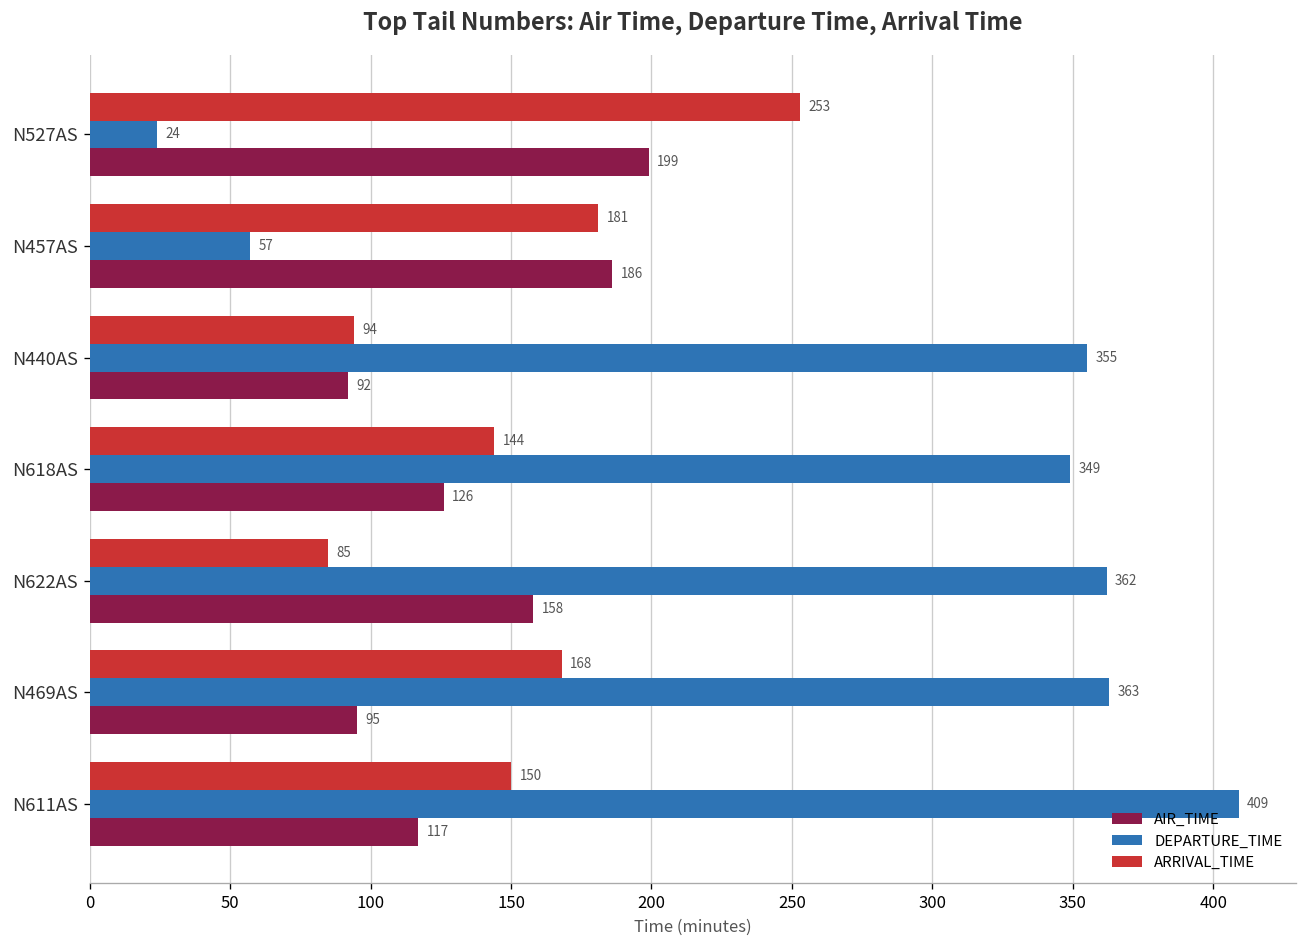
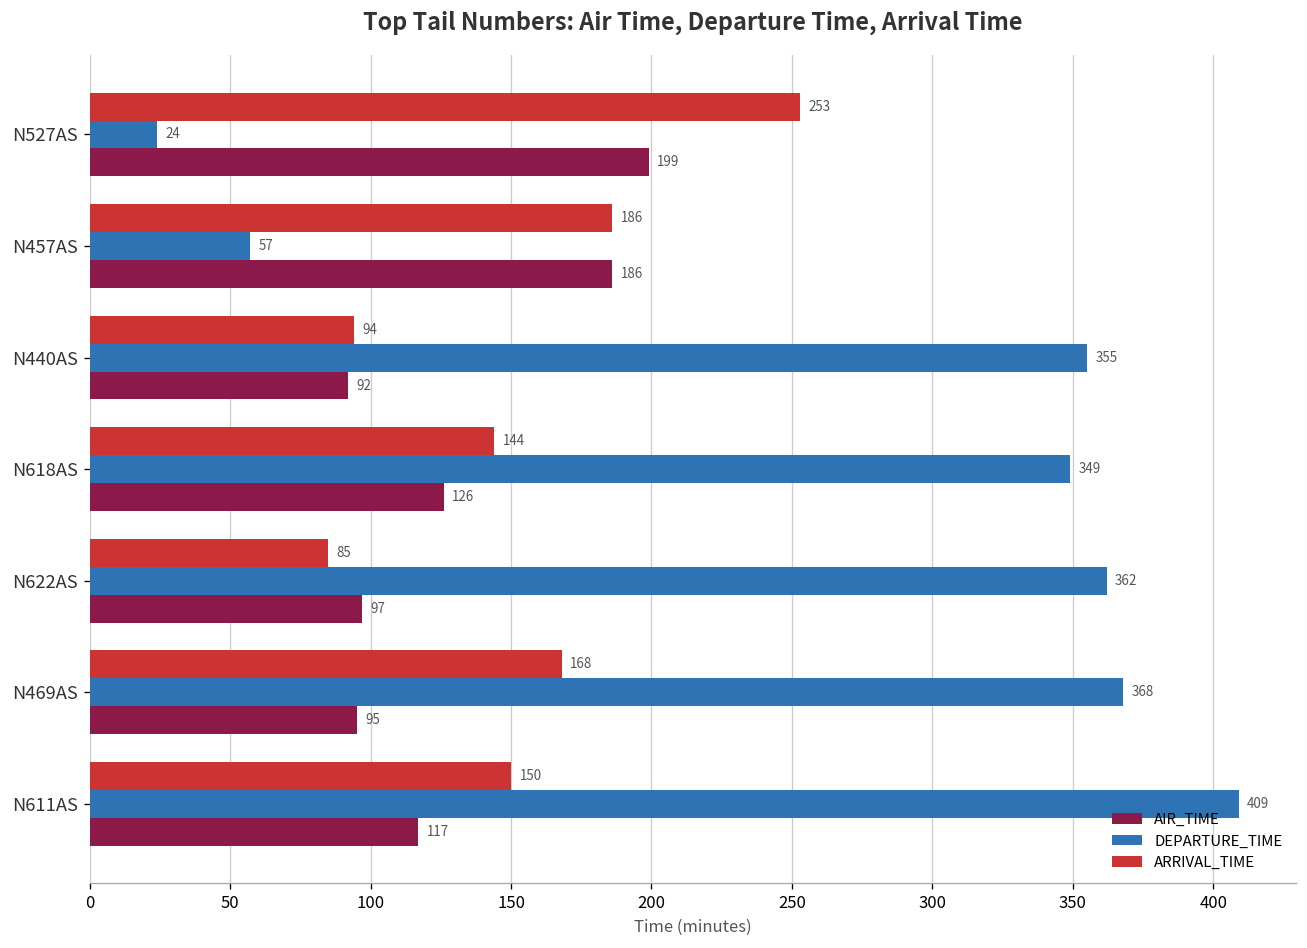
  {
    "AIR_TIME": {
      "N527AS": 199,
      "N457AS": 186,
      "N440AS": 92,
      "N618AS": 126,
-     "N622AS": 158,
+     "N622AS": 97,
      "N469AS": 95,
      "N611AS": 117
    },
    "DEPARTURE_TIME": {
      "N527AS": 24,
      "N457AS": 57,
      "N440AS": 355,
      "N618AS": 349,
      "N622AS": 362,
-     "N469AS": 363,
+     "N469AS": 368,
      "N611AS": 409
    },
    "ARRIVAL_TIME": {
      "N527AS": 253,
-     "N457AS": 181,
+     "N457AS": 186,
      "N440AS": 94,
      "N618AS": 144,
      "N622AS": 85,
      "N469AS": 168,
      "N611AS": 150
    }
  }
